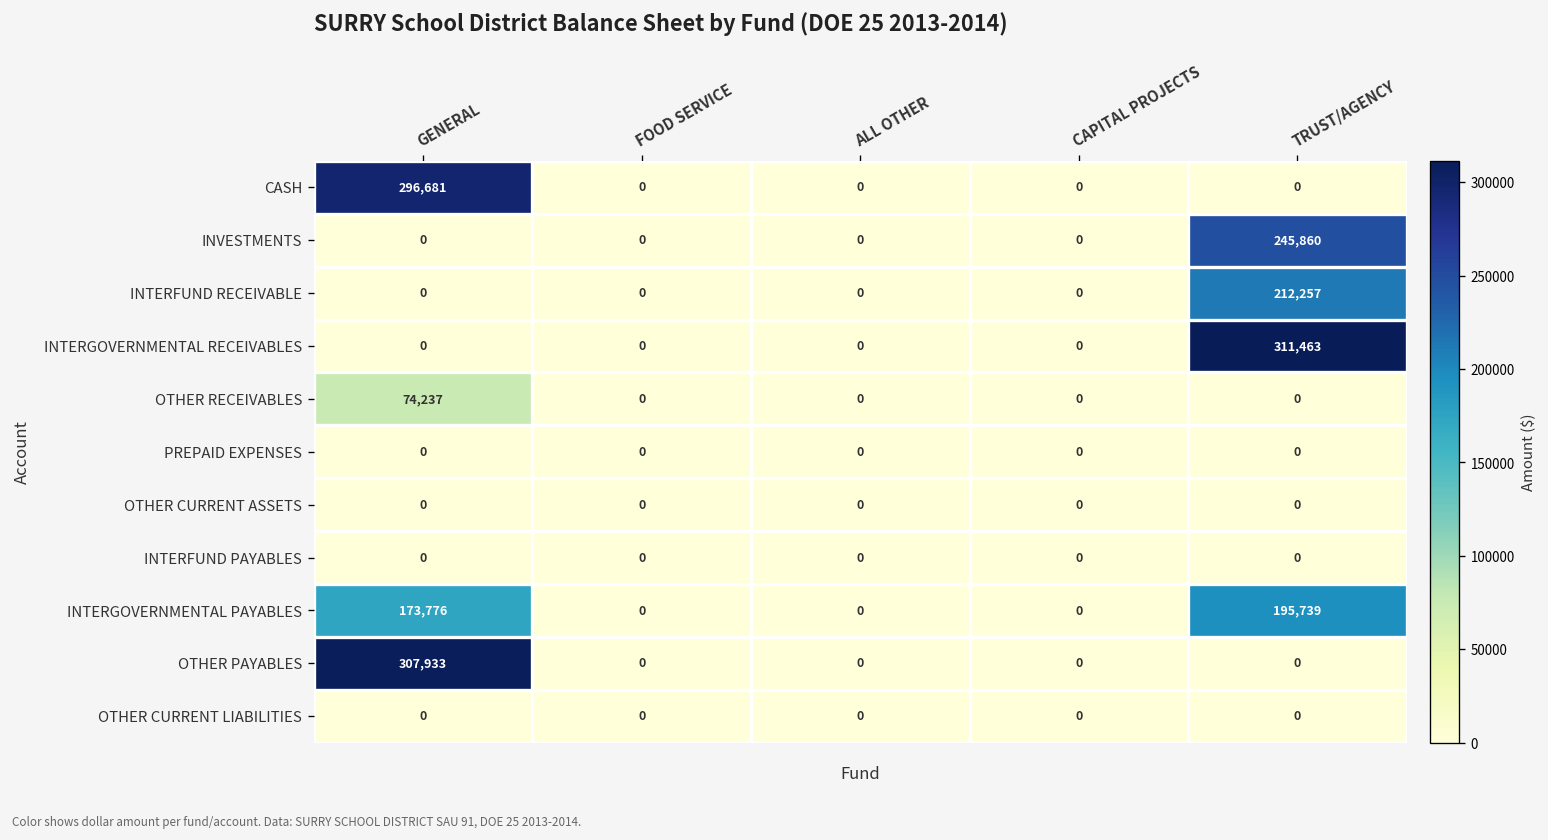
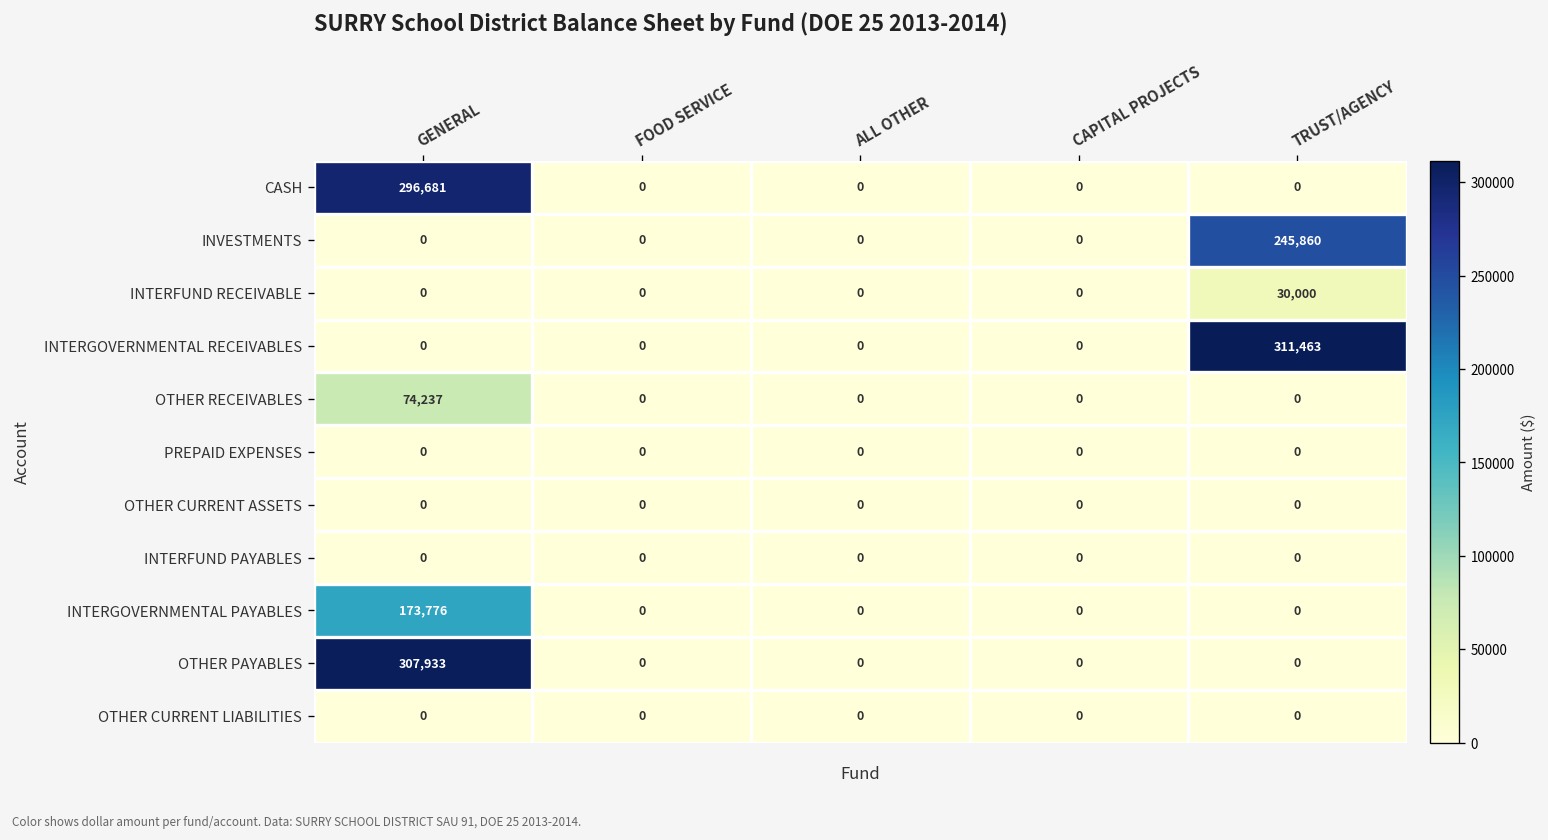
  {
    "CASH": {
      "GENERAL": "296,681",
      "FOOD SERVICE": "0",
      "ALL OTHER": "0",
      "CAPITAL PROJECTS": "0",
      "TRUST/AGENCY": "0"
    },
    "INVESTMENTS": {
      "GENERAL": "0",
      "FOOD SERVICE": "0",
      "ALL OTHER": "0",
      "CAPITAL PROJECTS": "0",
      "TRUST/AGENCY": "245,860"
    },
    "INTERFUND RECEIVABLE": {
      "GENERAL": "0",
      "FOOD SERVICE": "0",
      "ALL OTHER": "0",
      "CAPITAL PROJECTS": "0",
-     "TRUST/AGENCY": "212,257"
+     "TRUST/AGENCY": "30,000"
    },
    "INTERGOVERNMENTAL RECEIVABLES": {
      "GENERAL": "0",
      "FOOD SERVICE": "0",
      "ALL OTHER": "0",
      "CAPITAL PROJECTS": "0",
      "TRUST/AGENCY": "311,463"
    },
    "OTHER RECEIVABLES": {
      "GENERAL": "74,237",
      "FOOD SERVICE": "0",
      "ALL OTHER": "0",
      "CAPITAL PROJECTS": "0",
      "TRUST/AGENCY": "0"
    },
    "PREPAID EXPENSES": {
      "GENERAL": "0",
      "FOOD SERVICE": "0",
      "ALL OTHER": "0",
      "CAPITAL PROJECTS": "0",
      "TRUST/AGENCY": "0"
    },
    "OTHER CURRENT ASSETS": {
      "GENERAL": "0",
      "FOOD SERVICE": "0",
      "ALL OTHER": "0",
      "CAPITAL PROJECTS": "0",
      "TRUST/AGENCY": "0"
    },
    "INTERFUND PAYABLES": {
      "GENERAL": "0",
      "FOOD SERVICE": "0",
      "ALL OTHER": "0",
      "CAPITAL PROJECTS": "0",
      "TRUST/AGENCY": "0"
    },
    "INTERGOVERNMENTAL PAYABLES": {
      "GENERAL": "173,776",
      "FOOD SERVICE": "0",
      "ALL OTHER": "0",
      "CAPITAL PROJECTS": "0",
-     "TRUST/AGENCY": "195,739"
+     "TRUST/AGENCY": "0"
    },
    "OTHER PAYABLES": {
      "GENERAL": "307,933",
      "FOOD SERVICE": "0",
      "ALL OTHER": "0",
      "CAPITAL PROJECTS": "0",
      "TRUST/AGENCY": "0"
    },
    "OTHER CURRENT LIABILITIES": {
      "GENERAL": "0",
      "FOOD SERVICE": "0",
      "ALL OTHER": "0",
      "CAPITAL PROJECTS": "0",
      "TRUST/AGENCY": "0"
    }
  }
